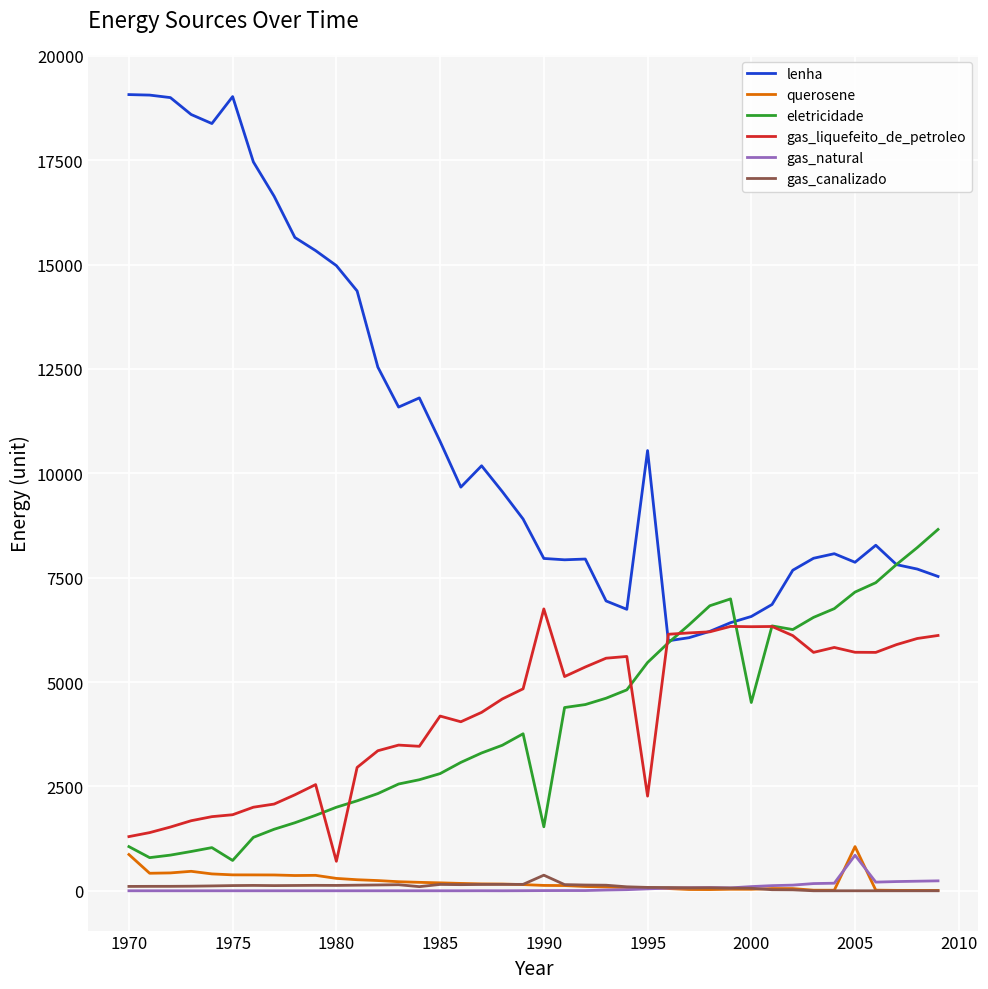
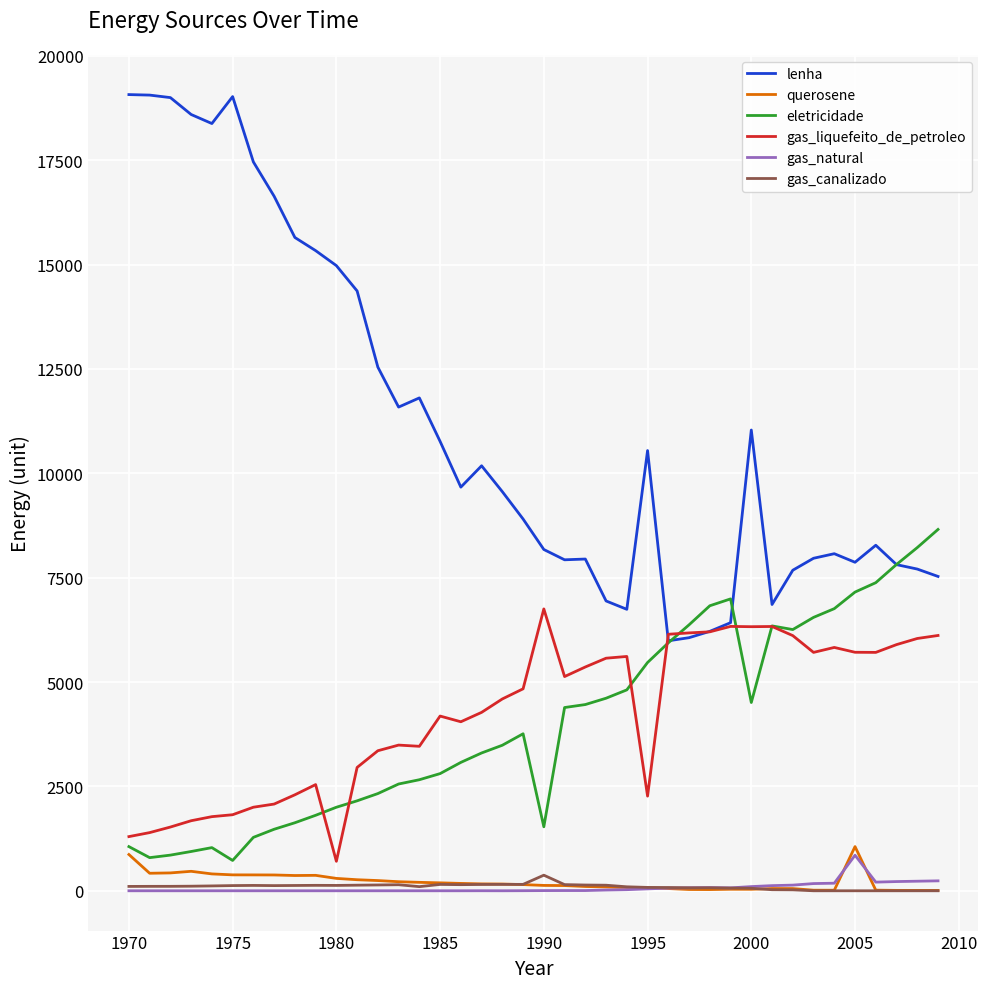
  {
    "lenha": {
      "1970": 19100,
      "1975": 19000,
      "1980": 15000,
      "1985": 10800,
-     "1990": 8000,
+     "1990": 8200,
      "1995": 10500,
-     "2000": 6600,
+     "2000": 11000,
      "2005": 7900
    },
    "querosene": {
      "1970": 900,
      "1975": 400,
      "1980": 300,
      "1990": 100,
      "2005": 1100
    },
    "eletricidade": {
      "1970": 1100,
      "1975": 700,
      "1980": 2000,
      "1985": 2800,
      "1990": 1500,
      "1995": 5500,
      "2000": 4500,
      "2005": 7200
    },
    "gas_liquefeito_de_petroleo": {
      "1970": 1300,
      "1975": 1800,
      "1980": 700,
      "1985": 4200,
      "1990": 6800,
      "1995": 2300,
      "2000": 6300,
      "2005": 5700
    },
    "gas_natural": {
      "1970": 0,
      "1975": 0,
      "1980": 0,
      "1985": 0,
      "1990": 0,
      "2005": 900
    },
    "gas_canalizado": {
      "1970": 100,
      "1975": 100,
      "1980": 100,
      "1990": 400,
      "2005": 0
    }
  }
